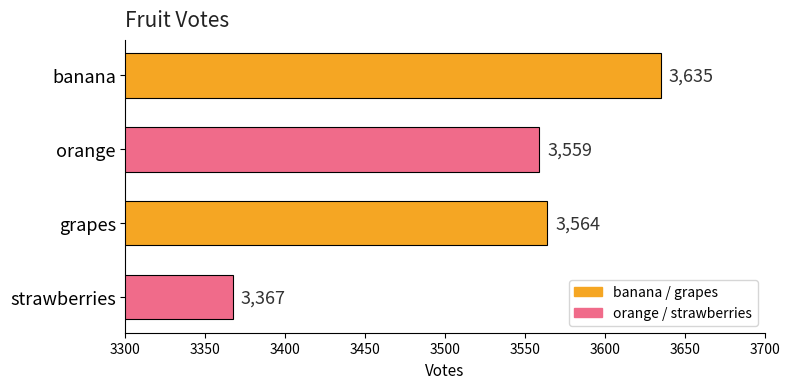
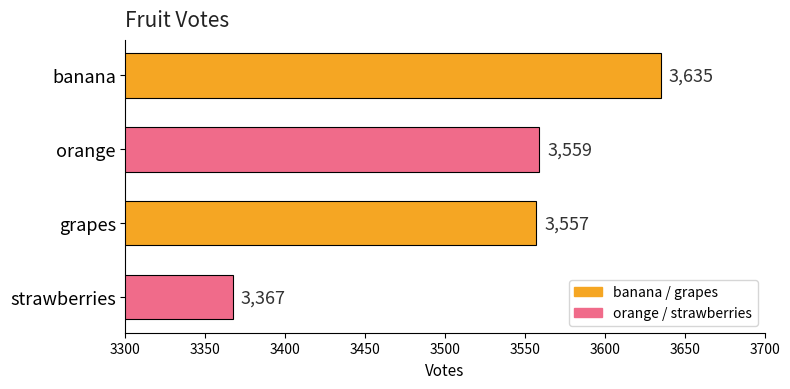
  {
    "banana": "3,635",
    "orange": "3,559",
-   "grapes": "3,564",
+   "grapes": "3,557",
    "strawberries": "3,367"
  }
